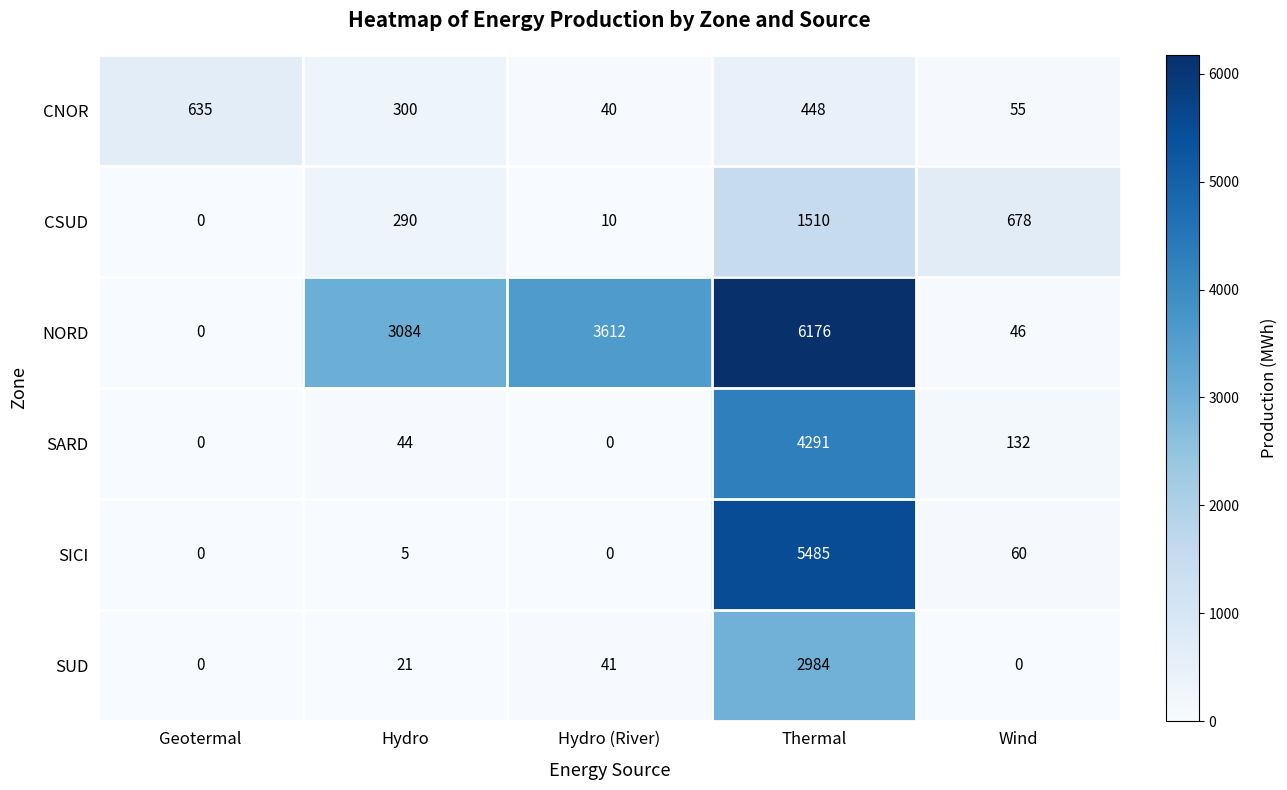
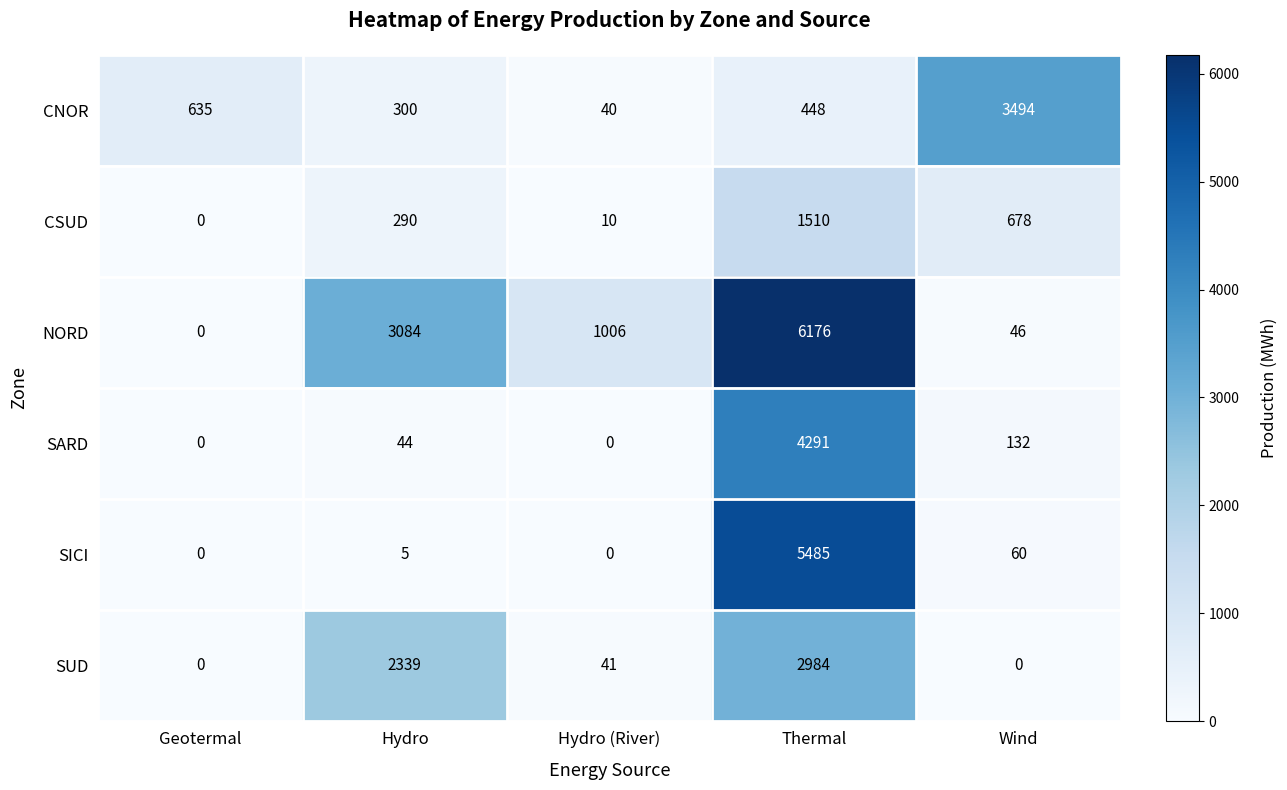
  {
    "CNOR": {
      "Geotermal": 635,
      "Hydro": 300,
      "Hydro (River)": 40,
      "Thermal": 448,
-     "Wind": 55
+     "Wind": 3494
    },
    "CSUD": {
      "Geotermal": 0,
      "Hydro": 290,
      "Hydro (River)": 10,
      "Thermal": 1510,
      "Wind": 678
    },
    "NORD": {
      "Geotermal": 0,
      "Hydro": 3084,
-     "Hydro (River)": 3612,
+     "Hydro (River)": 1006,
      "Thermal": 6176,
      "Wind": 46
    },
    "SARD": {
      "Geotermal": 0,
      "Hydro": 44,
      "Hydro (River)": 0,
      "Thermal": 4291,
      "Wind": 132
    },
    "SICI": {
      "Geotermal": 0,
      "Hydro": 5,
      "Hydro (River)": 0,
      "Thermal": 5485,
      "Wind": 60
    },
    "SUD": {
      "Geotermal": 0,
-     "Hydro": 21,
+     "Hydro": 2339,
      "Hydro (River)": 41,
      "Thermal": 2984,
      "Wind": 0
    }
  }
